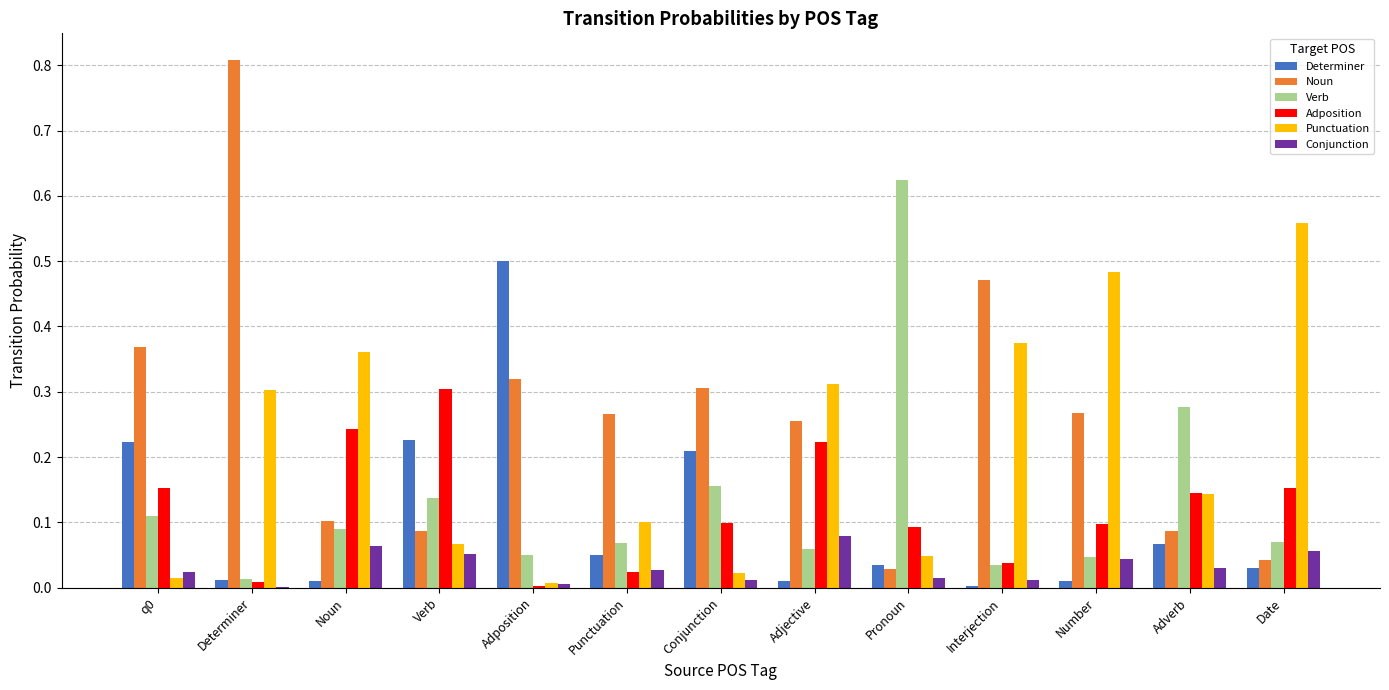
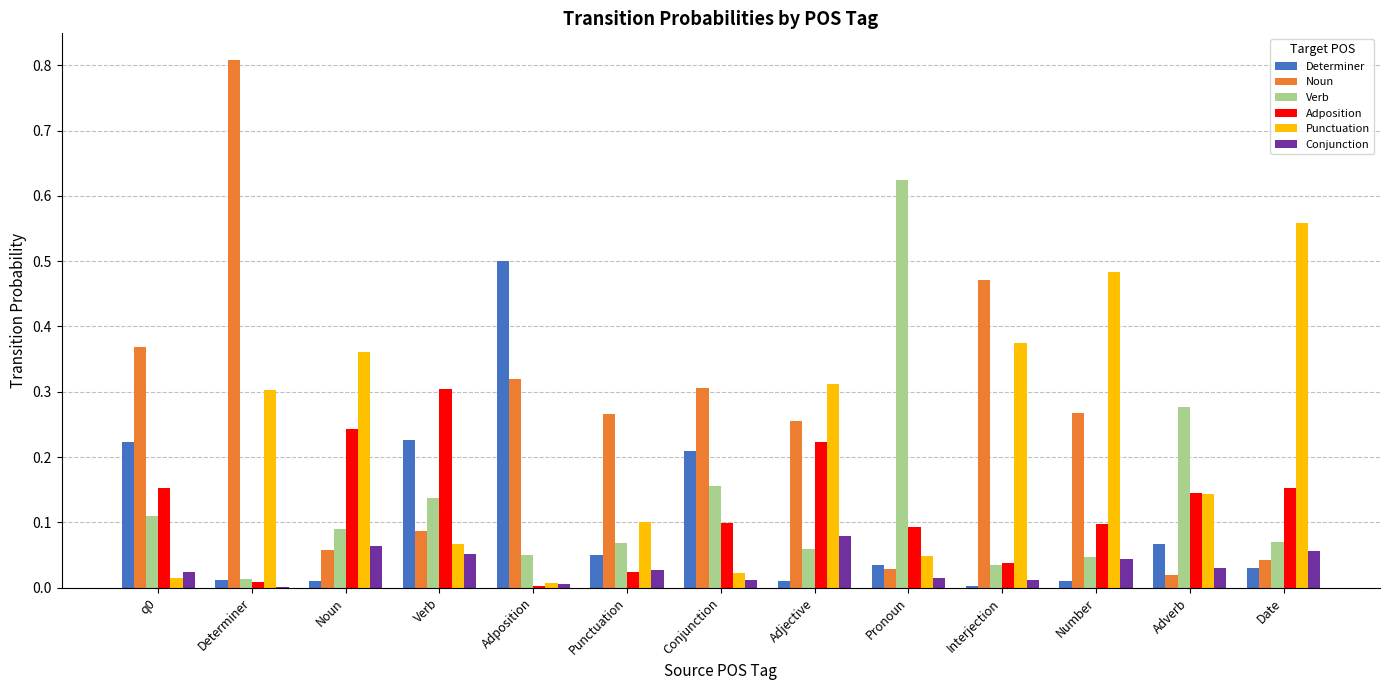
  {
    "Determiner": {
      "q0": 0.22,
      "Determiner": 0.01,
      "Noun": 0.01,
      "Verb": 0.23,
      "Adposition": 0.50,
      "Punctuation": 0.05,
      "Conjunction": 0.21,
      "Adjective": 0.01,
      "Pronoun": 0.03,
      "Number": 0.01,
      "Adverb": 0.07,
      "Date": 0.03
    },
    "Noun": {
      "q0": 0.37,
      "Determiner": 0.81,
-     "Noun": 0.10,
+     "Noun": 0.06,
      "Verb": 0.09,
      "Adposition": 0.32,
      "Punctuation": 0.27,
      "Conjunction": 0.31,
      "Adjective": 0.25,
      "Pronoun": 0.03,
      "Interjection": 0.47,
      "Number": 0.27,
-     "Adverb": 0.09,
+     "Adverb": 0.02,
      "Date": 0.04
    },
    "Verb": {
      "q0": 0.11,
      "Determiner": 0.01,
      "Noun": 0.09,
      "Verb": 0.14,
      "Adposition": 0.05,
      "Punctuation": 0.07,
      "Conjunction": 0.16,
      "Adjective": 0.06,
      "Pronoun": 0.62,
      "Interjection": 0.03,
      "Number": 0.05,
      "Adverb": 0.28,
      "Date": 0.07
    },
    "Adposition": {
      "q0": 0.15,
      "Determiner": 0.01,
      "Noun": 0.24,
      "Verb": 0.30,
      "Punctuation": 0.02,
      "Conjunction": 0.10,
      "Adjective": 0.22,
      "Pronoun": 0.09,
      "Interjection": 0.04,
      "Number": 0.10,
      "Adverb": 0.14,
      "Date": 0.15
    },
    "Punctuation": {
      "q0": 0.01,
      "Determiner": 0.30,
      "Noun": 0.36,
      "Verb": 0.07,
      "Adposition": 0.01,
      "Punctuation": 0.10,
      "Conjunction": 0.02,
      "Adjective": 0.31,
      "Pronoun": 0.05,
      "Interjection": 0.38,
      "Number": 0.48,
      "Adverb": 0.14,
      "Date": 0.56
    },
    "Conjunction": {
      "q0": 0.02,
      "Noun": 0.06,
      "Verb": 0.05,
      "Adposition": 0.01,
      "Punctuation": 0.03,
      "Conjunction": 0.01,
      "Adjective": 0.08,
      "Pronoun": 0.01,
      "Interjection": 0.01,
      "Number": 0.04,
      "Adverb": 0.03,
      "Date": 0.06
    }
  }
